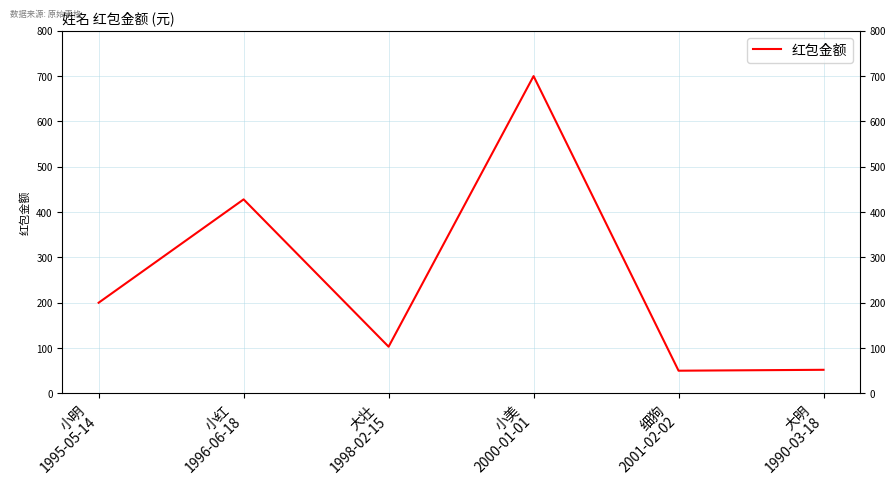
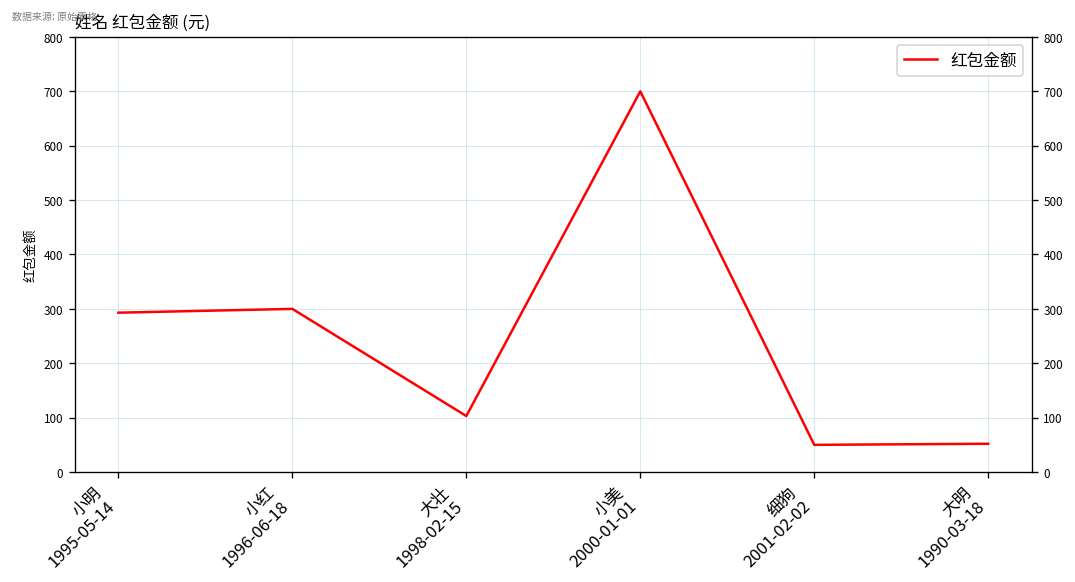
  {
-   "小明 1995-05-14": 200,
-   "小红 1996-06-18": 430,
+   "小明 1995-05-14": 290,
+   "小红 1996-06-18": 300,
    "大壮 1998-02-15": 100,
    "小美 2000-01-01": 700,
    "细狗 2001-02-02": 50,
    "大明 1990-03-18": 50
  }
